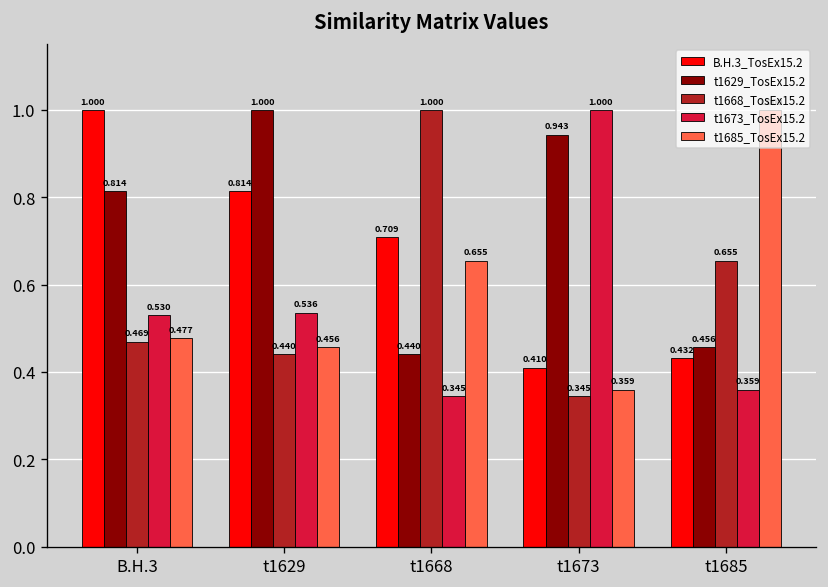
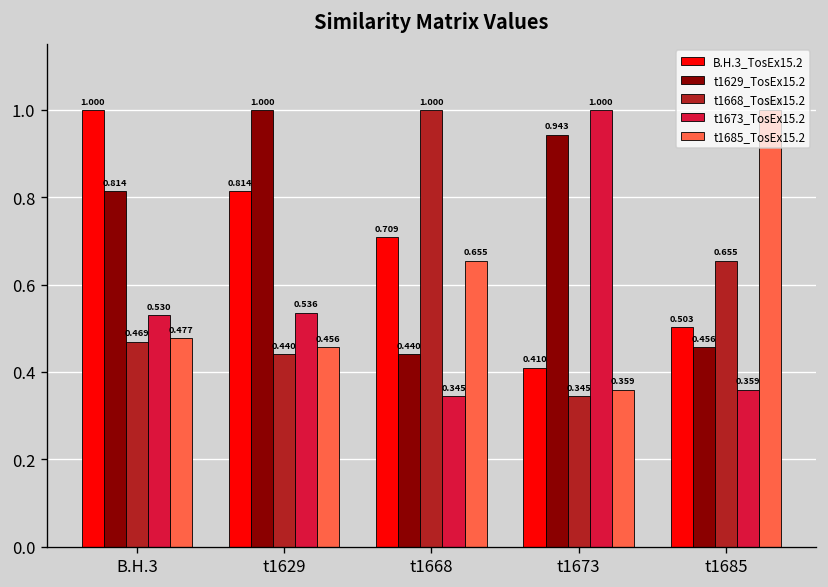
  {
    "B.H.3_TosEx15.2": {
      "B.H.3": 1.000,
      "t1629": 0.814,
      "t1668": 0.709,
      "t1673": 0.410,
-     "t1685": 0.432
+     "t1685": 0.503
    },
    "t1629_TosEx15.2": {
      "B.H.3": 0.814,
      "t1629": 1.000,
      "t1668": 0.440,
      "t1673": 0.943,
      "t1685": 0.456
    },
    "t1685_TosEx15.2": {
      "B.H.3": 0.477,
      "t1629": 0.456,
      "t1668": 0.655,
      "t1673": 0.359
    }
  }
